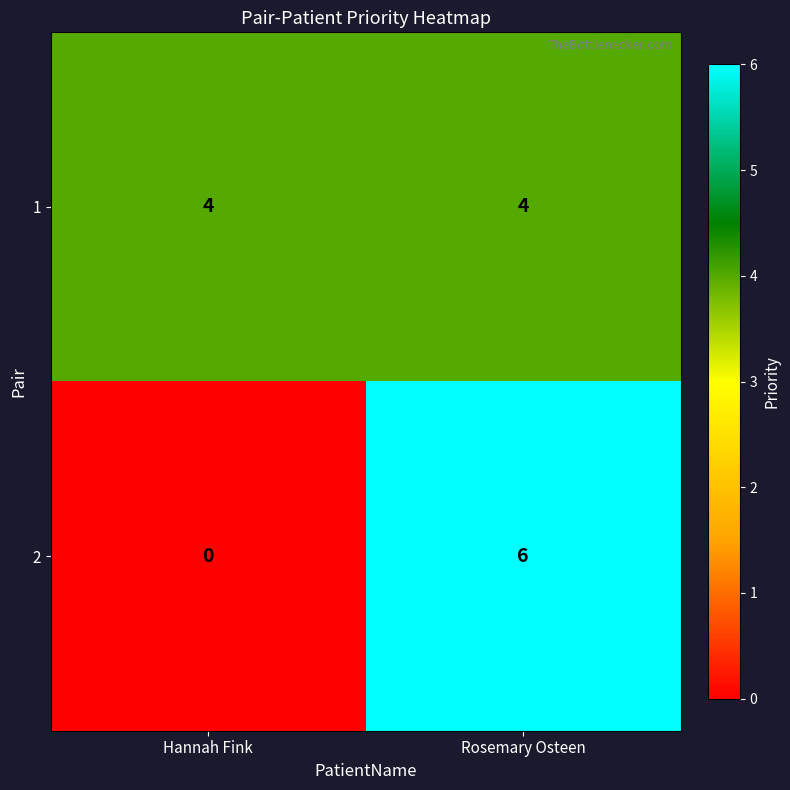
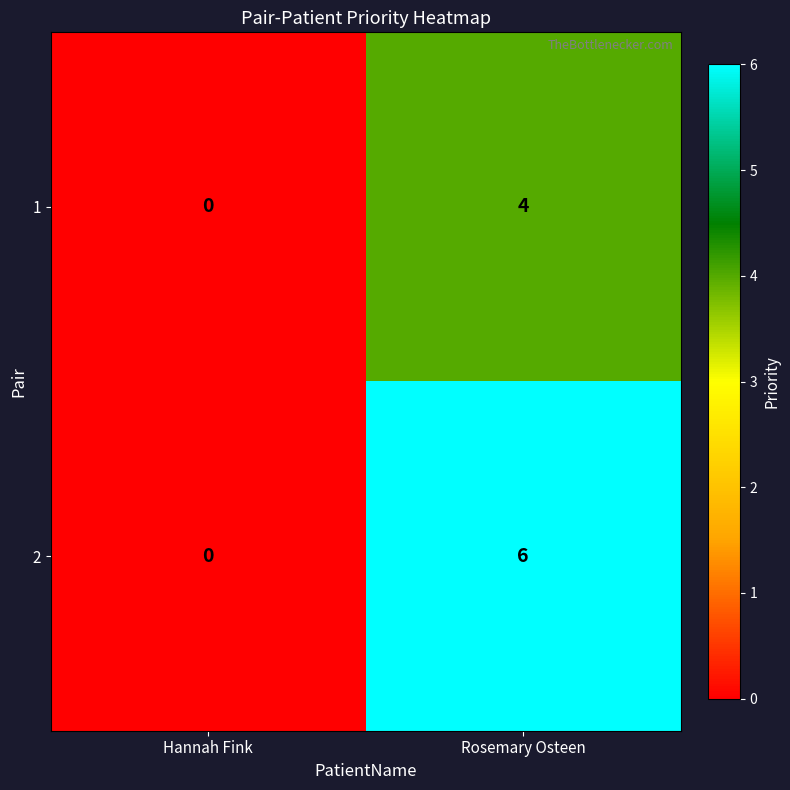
  {
    "1": {
-     "Hannah Fink": 4
+     "Hannah Fink": 0
    },
    "2": {
      "Hannah Fink": 0,
      "Rosemary Osteen": 6
    }
  }
